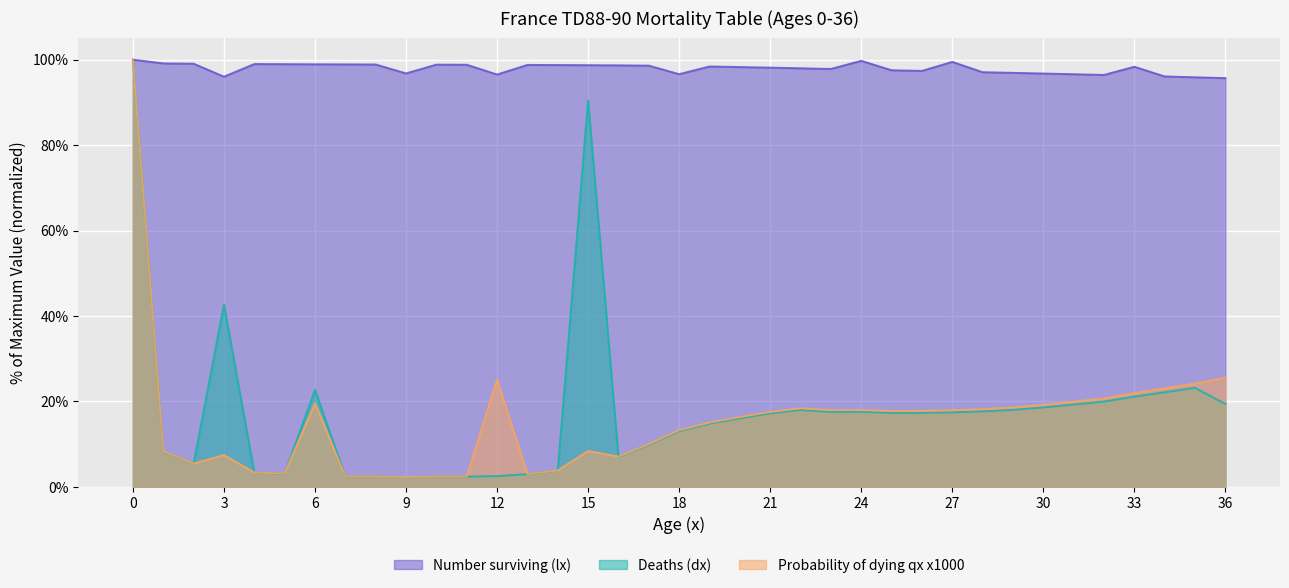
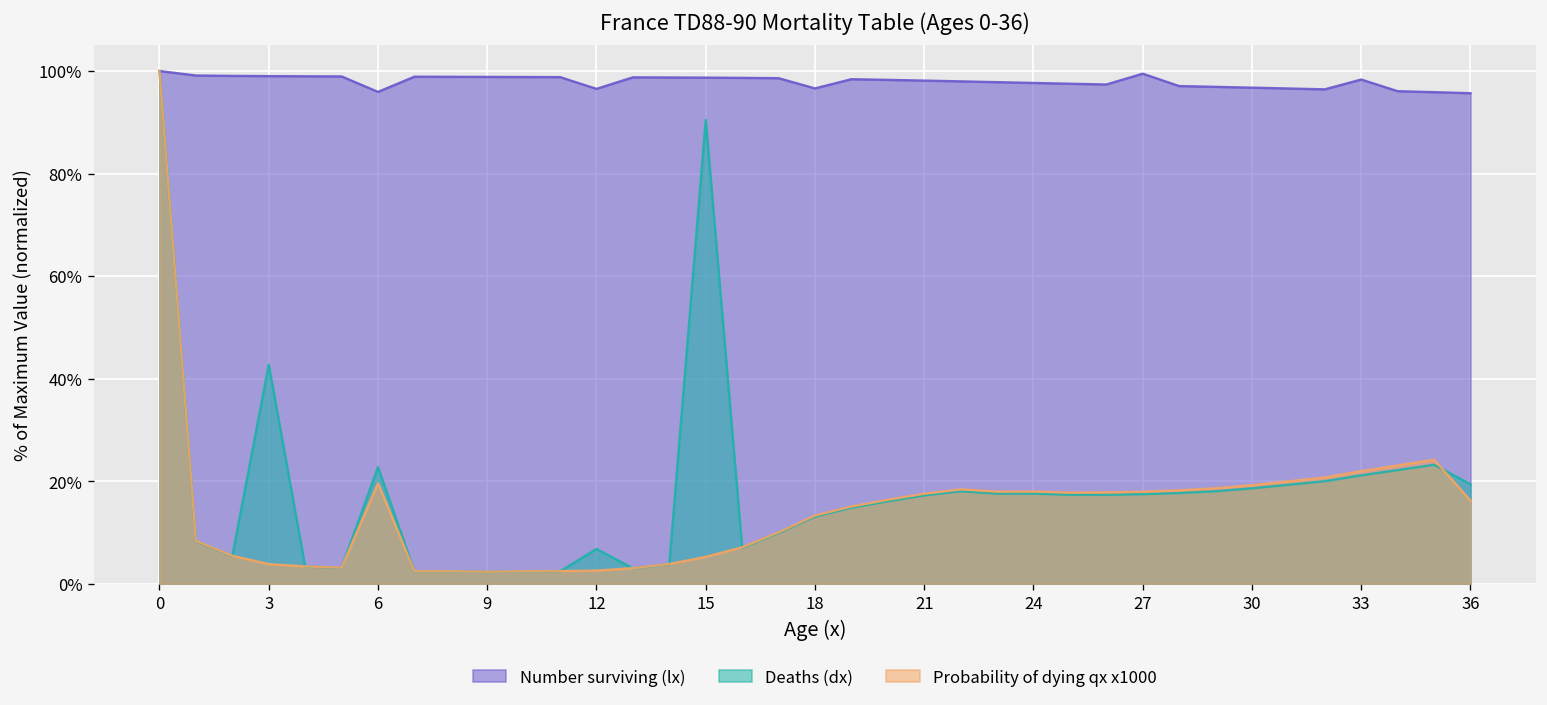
  {
    "Number surviving (lx)": {
-     "3": "96%",
-     "6": "99%",
-     "9": "97%",
+     "3": "99%",
+     "6": "96%",
+     "9": "99%",
      "12": "97%",
      "15": "99%",
      "18": "97%",
      "21": "98%",
-     "24": "100%",
+     "24": "98%",
      "27": "99%",
      "30": "97%",
      "33": "98%",
      "36": "96%"
    },
    "Deaths (dx)": {
      "3": "43%",
      "6": "23%",
-     "12": "3%",
+     "12": "7%",
      "15": "90%",
      "30": "19%",
      "33": "21%",
      "36": "19%"
    },
    "Probability of dying qx x1000": {
-     "3": "7%",
+     "3": "4%",
      "6": "20%",
-     "12": "25%",
-     "15": "8%",
+     "12": "3%",
+     "15": "5%",
      "30": "19%",
      "33": "22%",
-     "36": "26%"
+     "36": "16%"
    }
  }
